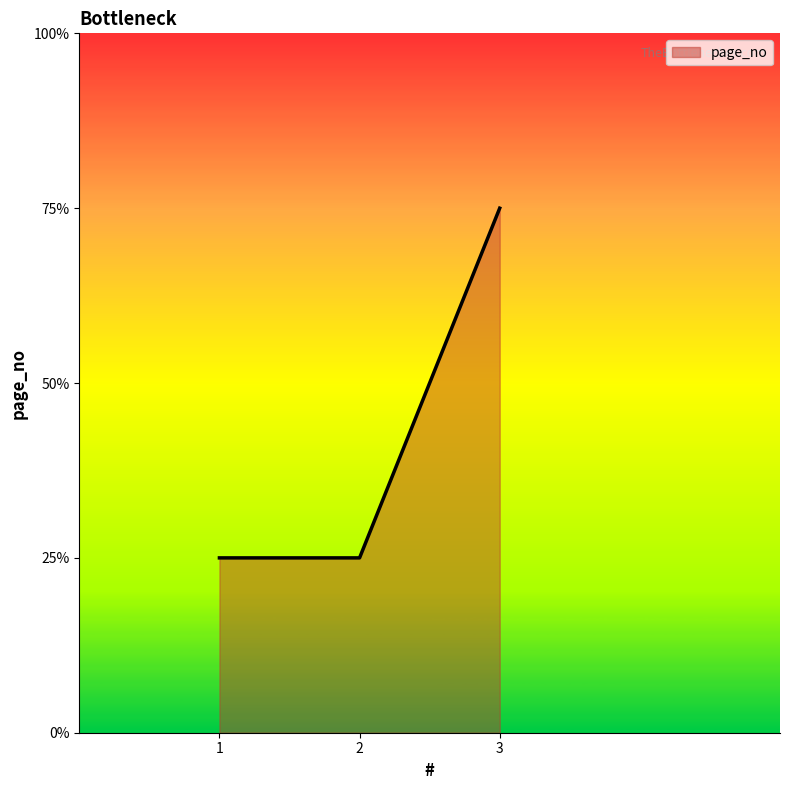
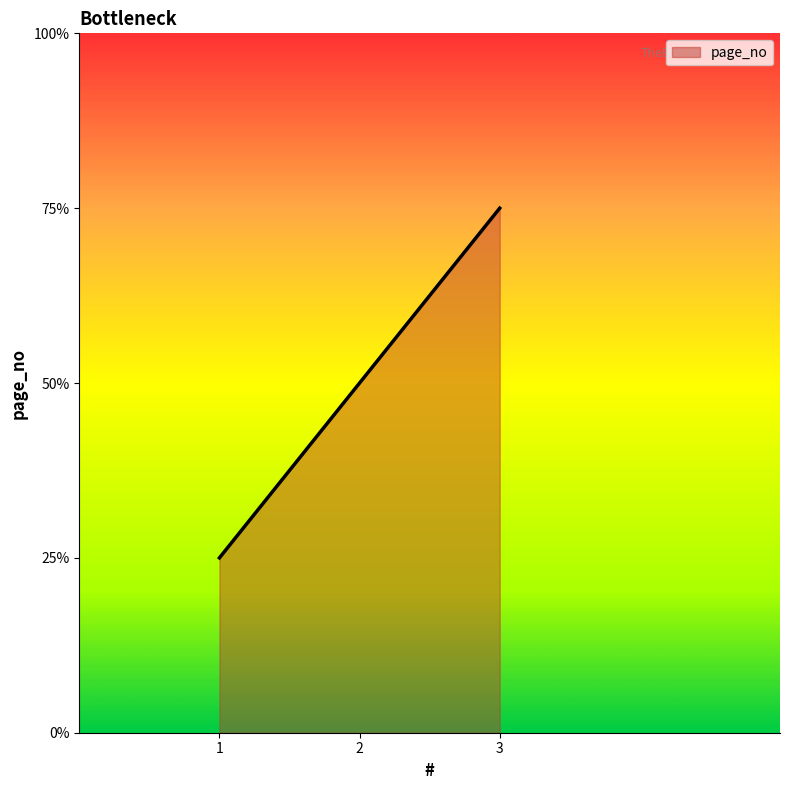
  {
    "1": "25%",
-   "2": "25%",
+   "2": "50%",
    "3": "75%"
  }
